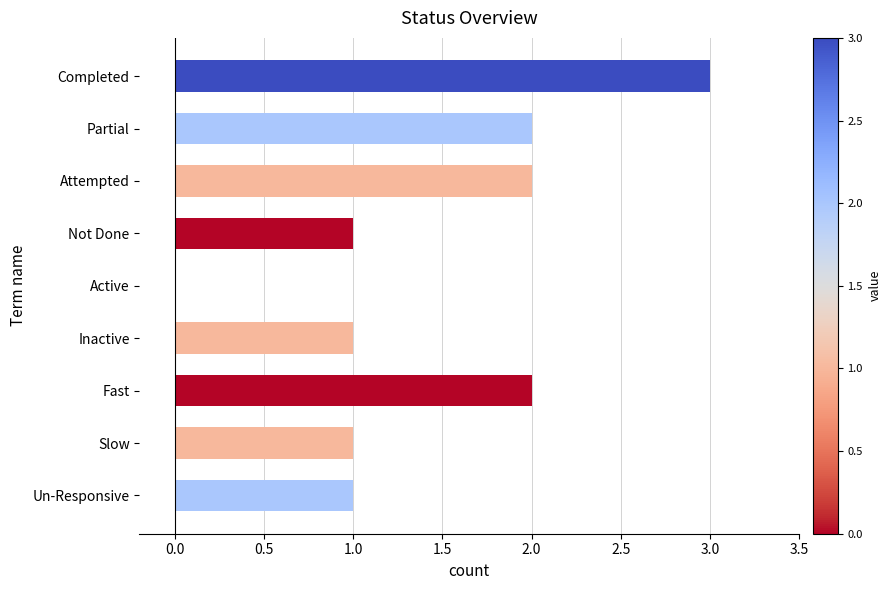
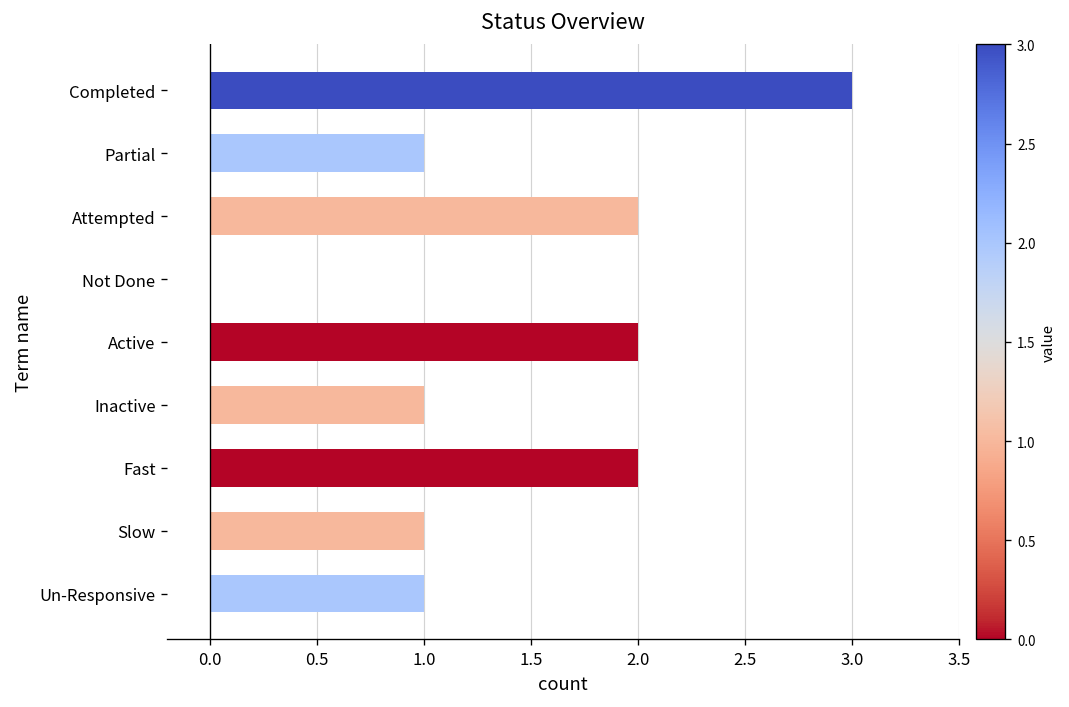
  {
    "Completed": 3,
-   "Partial": 2,
+   "Partial": 1,
    "Attempted": 2,
-   "Not Done": 1,
-   "Active": 0,
+   "Not Done": 0,
+   "Active": 2,
    "Inactive": 1,
    "Fast": 2,
    "Slow": 1,
    "Un-Responsive": 1
  }
